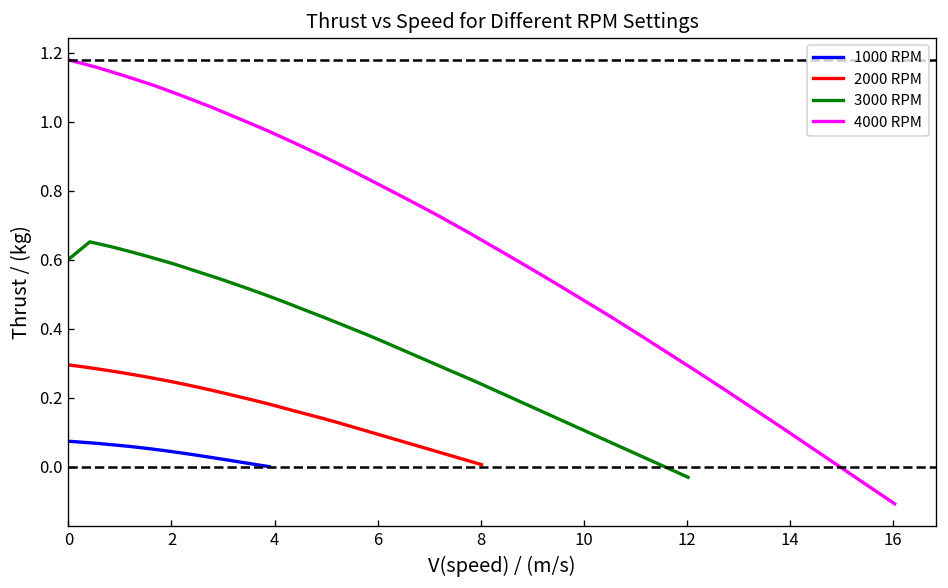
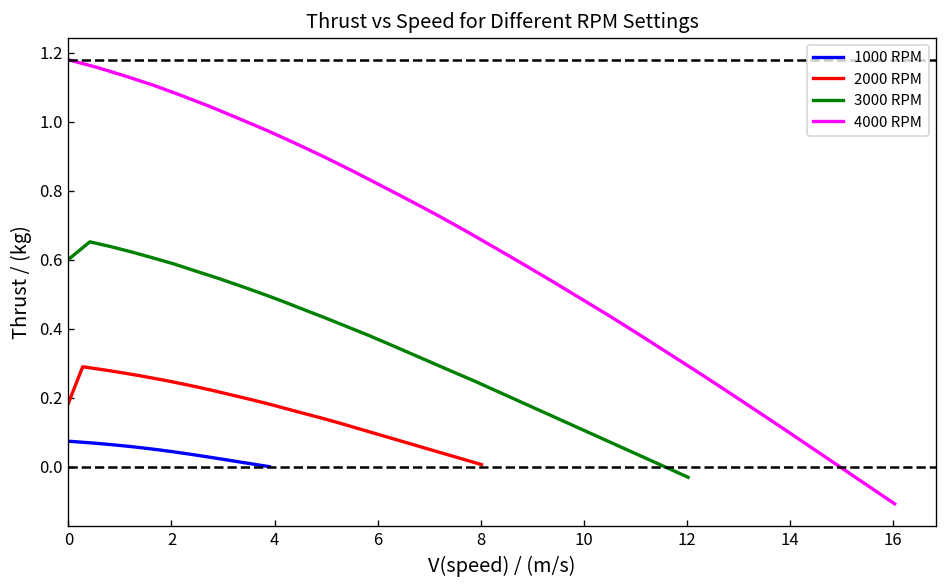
  {
    "1000 RPM": {
      "0": 0.07
    },
    "2000 RPM": {
-     "0": 0.30
+     "0": 0.18
    },
    "3000 RPM": {
      "0": 0.60
    },
    "4000 RPM": {
      "0": 1.18
    }
  }
